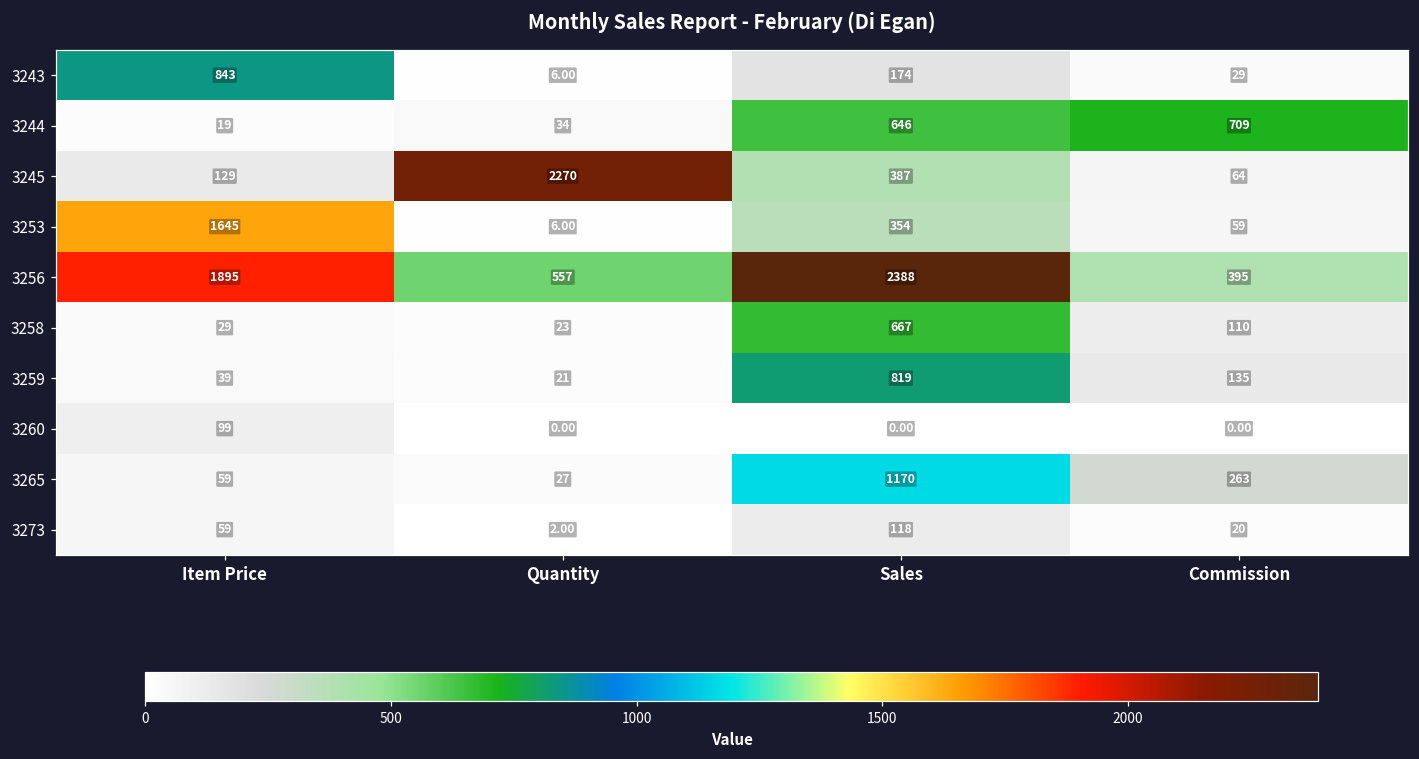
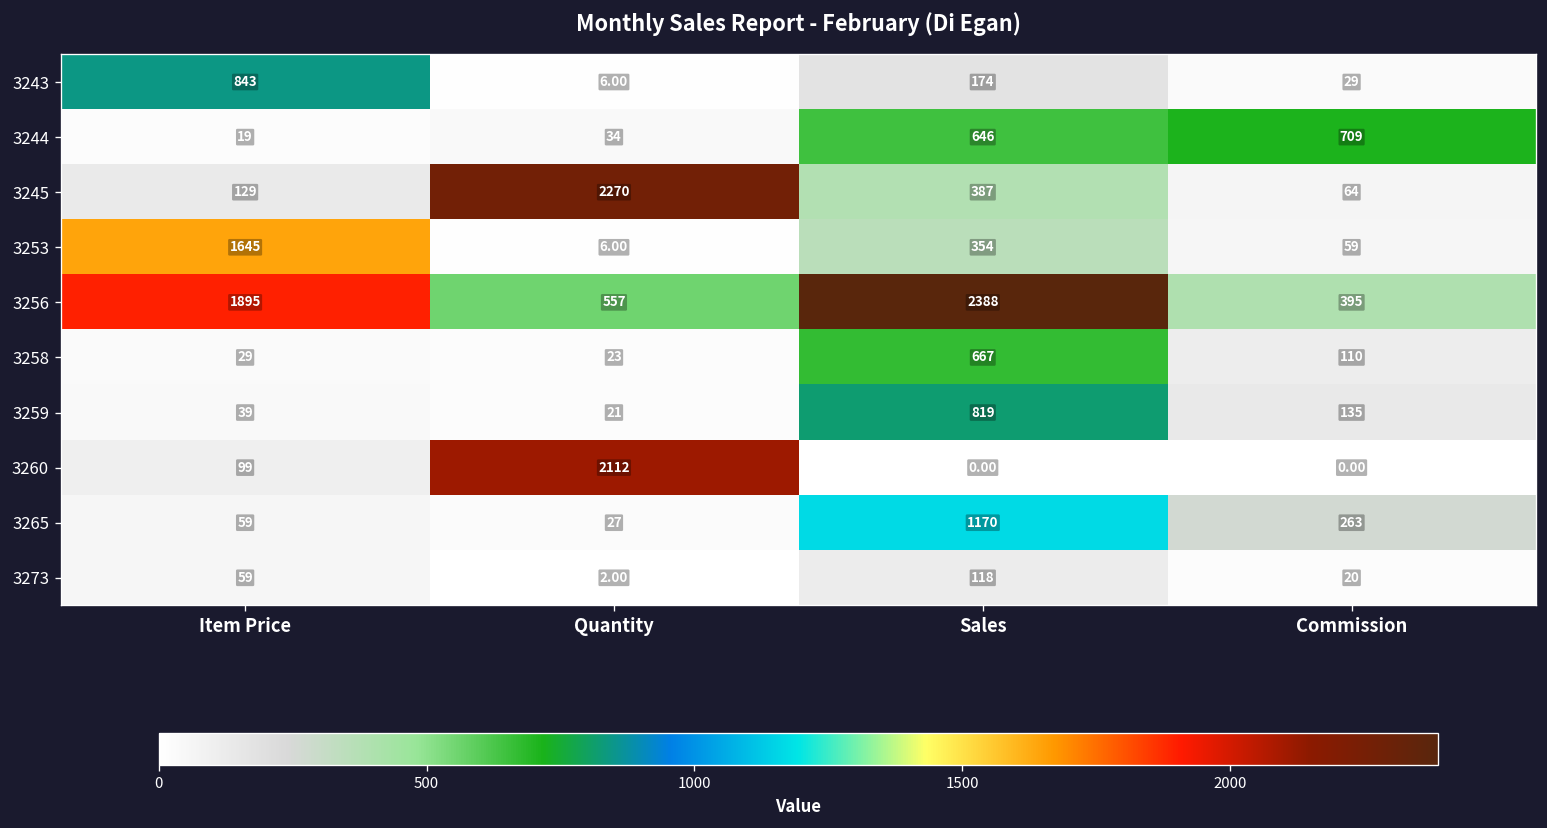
  {
    "3260": {
-     "Quantity": 0.00
+     "Quantity": 2112
    }
  }
